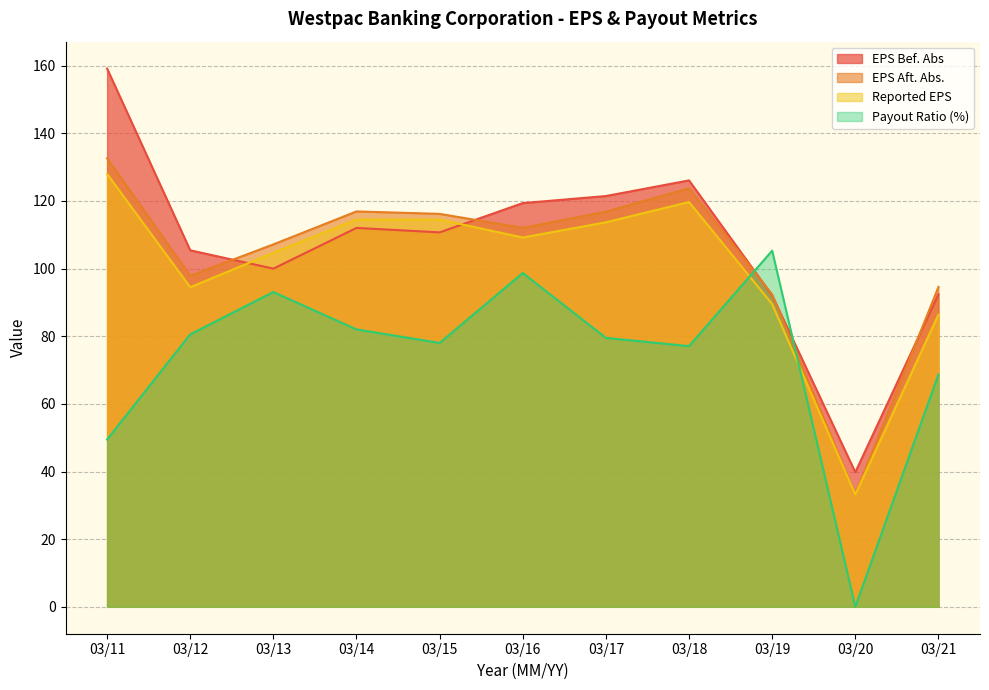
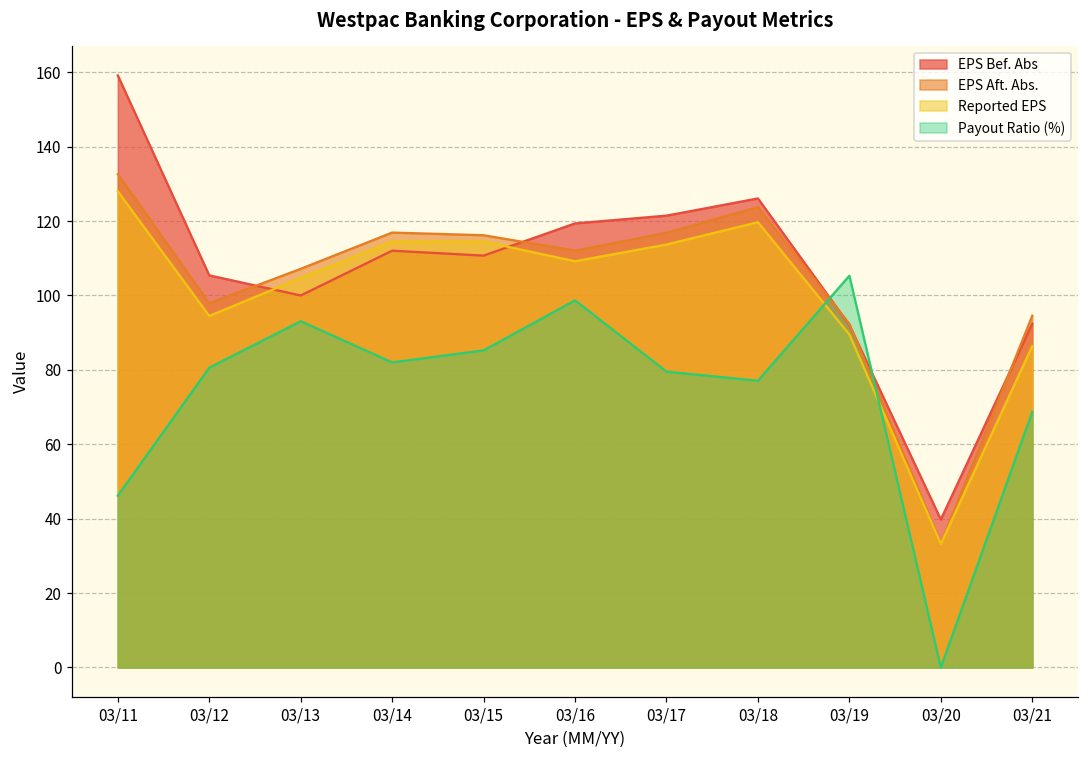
  {
    "Reported EPS": {
      "03/11": 128,
      "03/12": 95,
      "03/13": 105,
      "03/14": 115,
      "03/15": 115,
      "03/16": 109,
      "03/17": 114,
      "03/18": 120,
      "03/19": 90,
      "03/21": 86
    },
    "Payout Ratio (%)": {
-     "03/11": 49,
+     "03/11": 46,
      "03/12": 81,
      "03/13": 93,
      "03/14": 82,
-     "03/15": 78,
+     "03/15": 85,
      "03/16": 99,
      "03/17": 80,
      "03/18": 77,
      "03/19": 105,
      "03/20": 0,
      "03/21": 69
    }
  }
